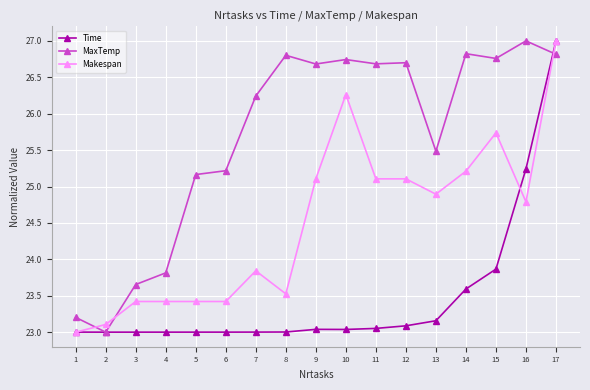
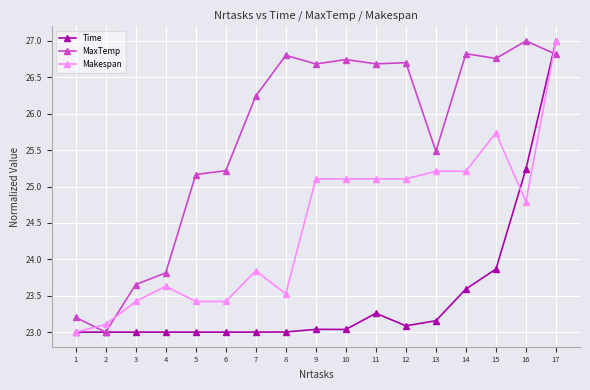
  {
    "Time": {
      "3": 23.0,
      "4": 23.0,
      "5": 23.0,
      "6": 23.0,
      "7": 23.0,
      "8": 23.0,
      "9": 23.0,
      "10": 23.0,
-     "11": 23.1,
+     "11": 23.3,
      "12": 23.1,
      "13": 23.2,
      "14": 23.6,
      "15": 23.9,
      "16": 25.2
    },
    "MaxTemp": {
      "1": 23.2,
      "3": 23.7,
      "4": 23.8,
      "5": 25.2,
      "6": 25.2,
      "7": 26.2,
      "8": 26.8,
      "9": 26.7,
      "10": 26.7,
      "11": 26.7,
      "12": 26.7,
      "13": 25.5,
      "14": 26.8,
      "15": 26.8,
      "16": 27.0,
      "17": 26.8
    },
    "Makespan": {
      "2": 23.1,
      "3": 23.4,
-     "4": 23.4,
+     "4": 23.6,
      "5": 23.4,
      "6": 23.4,
      "7": 23.8,
      "8": 23.5,
      "9": 25.1,
-     "10": 26.3,
+     "10": 25.1,
      "11": 25.1,
      "12": 25.1,
-     "13": 24.9,
+     "13": 25.2,
      "14": 25.2,
      "15": 25.7,
      "16": 24.8
    }
  }
